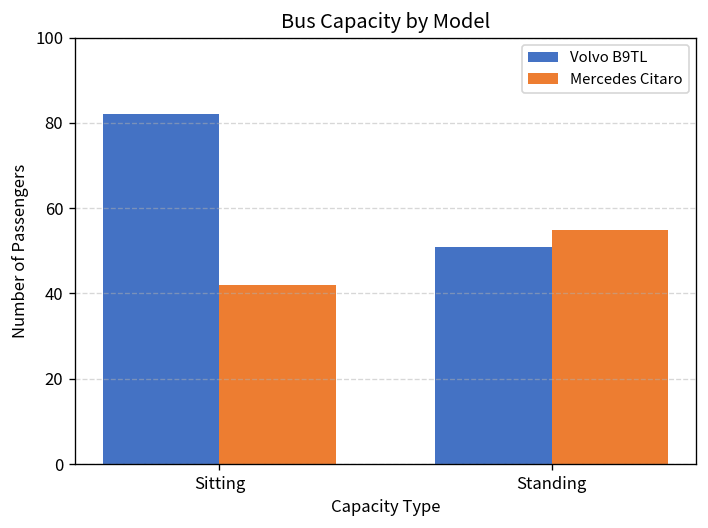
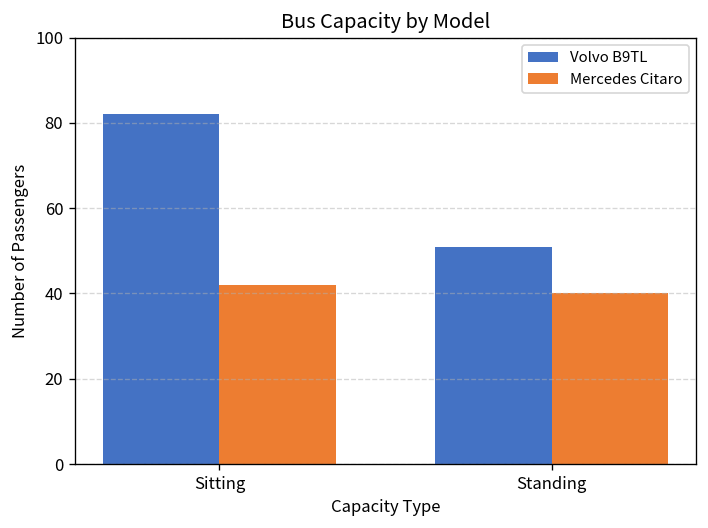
  {
    "Volvo B9TL": {
      "Sitting": 82,
      "Standing": 51
    },
    "Mercedes Citaro": {
      "Sitting": 42,
-     "Standing": 55
+     "Standing": 40
    }
  }
